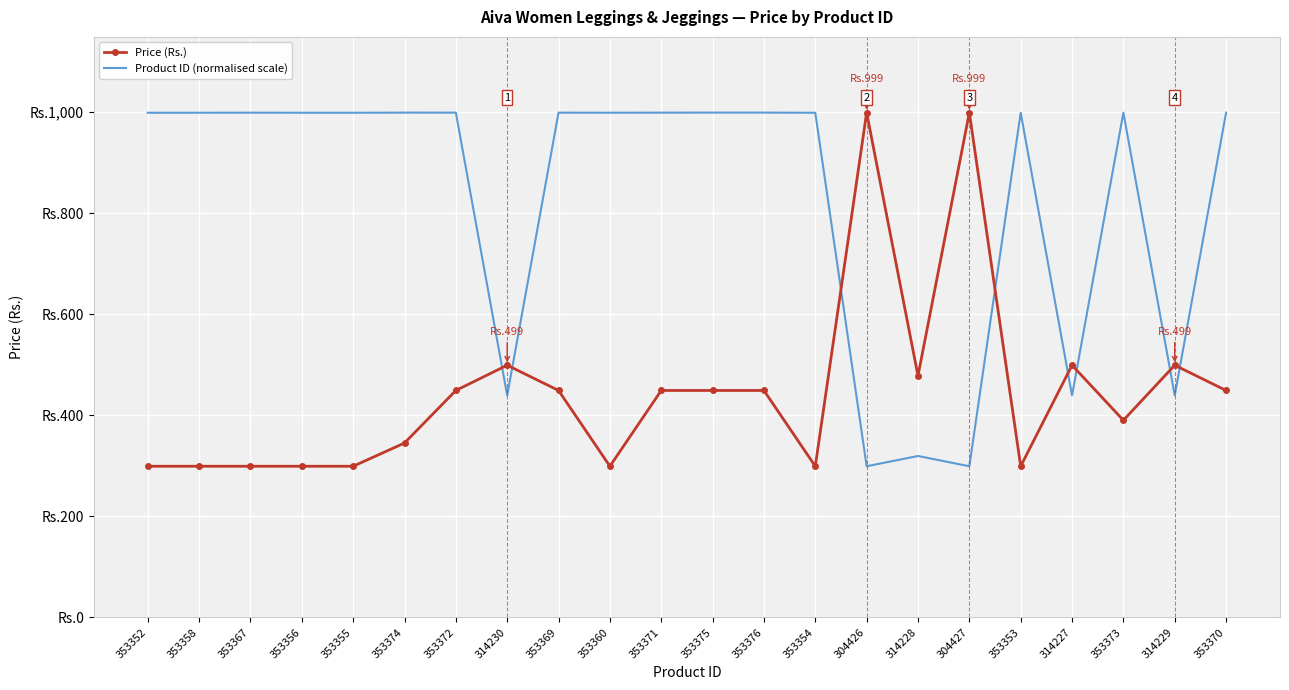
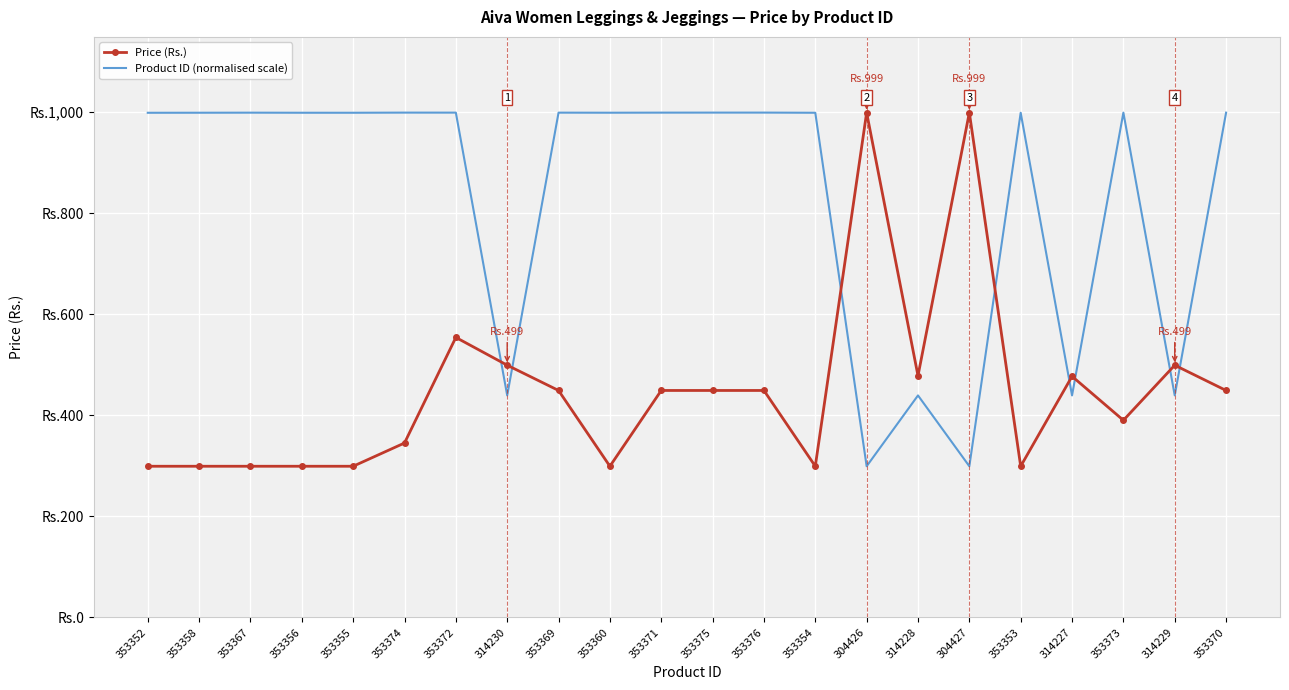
  {
    "Price (Rs.)": {
      "353352": "Rs.300",
      "353358": "Rs.300",
      "353367": "Rs.300",
      "353356": "Rs.300",
      "353355": "Rs.300",
      "353374": "Rs.350",
-     "353372": "Rs.450",
+     "353372": "Rs.550",
      "353369": "Rs.450",
      "353360": "Rs.300",
      "353371": "Rs.450",
      "353375": "Rs.450",
      "353376": "Rs.450",
      "353354": "Rs.300",
      "314228": "Rs.480",
      "353353": "Rs.300",
-     "314227": "Rs.500",
+     "314227": "Rs.480",
      "353373": "Rs.390",
      "353370": "Rs.450"
    },
    "Product ID (normalised scale)": {
      "353352": "Rs.1,000",
      "353358": "Rs.1,000",
      "353367": "Rs.1,000",
      "353356": "Rs.1,000",
      "353355": "Rs.1,000",
      "353374": "Rs.1,000",
      "353372": "Rs.1,000",
      "314230": "Rs.440",
      "353369": "Rs.1,000",
      "353360": "Rs.1,000",
      "353371": "Rs.1,000",
      "353375": "Rs.1,000",
      "353376": "Rs.1,000",
      "353354": "Rs.1,000",
      "304426": "Rs.300",
-     "314228": "Rs.320",
+     "314228": "Rs.440",
      "304427": "Rs.300",
      "353353": "Rs.1,000",
      "314227": "Rs.440",
      "353373": "Rs.1,000",
      "314229": "Rs.440",
      "353370": "Rs.1,000"
    }
  }
